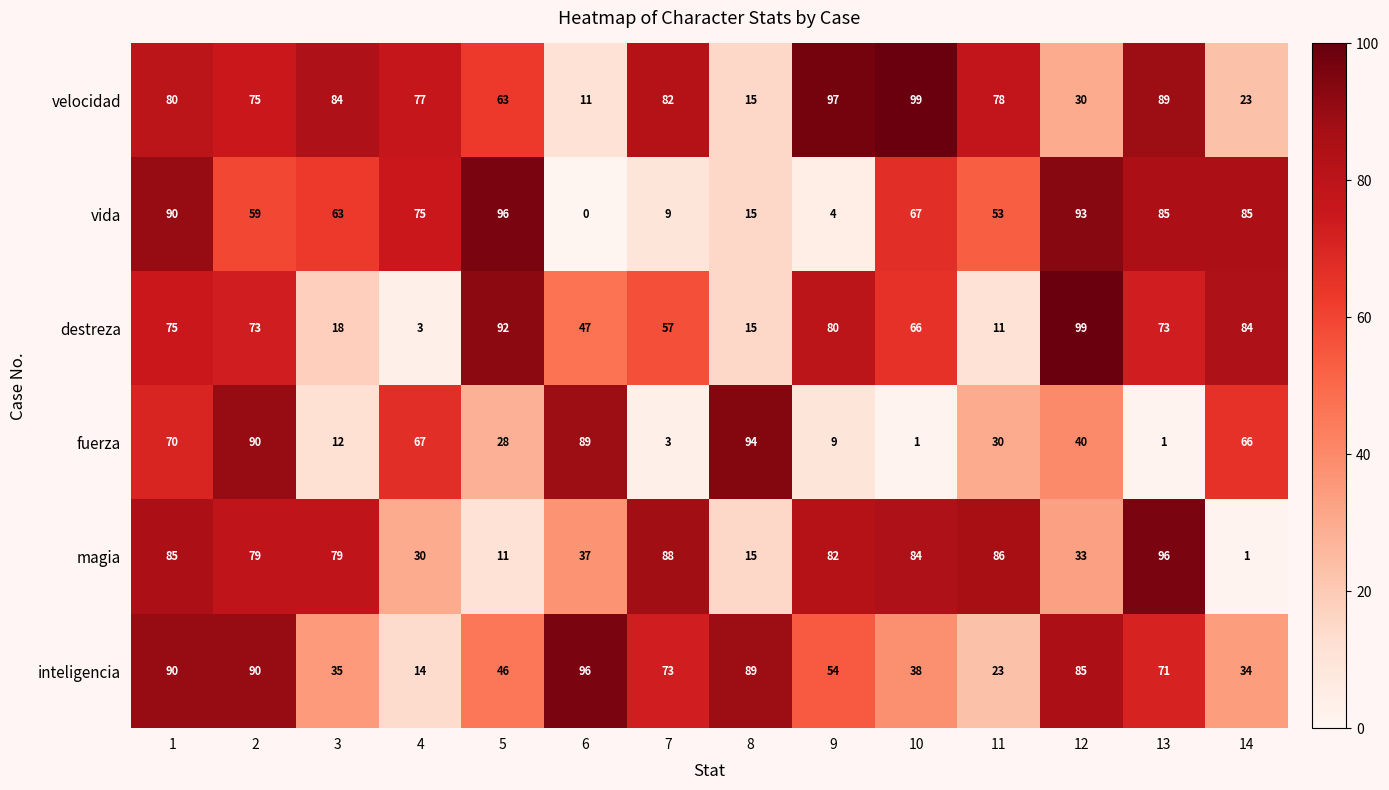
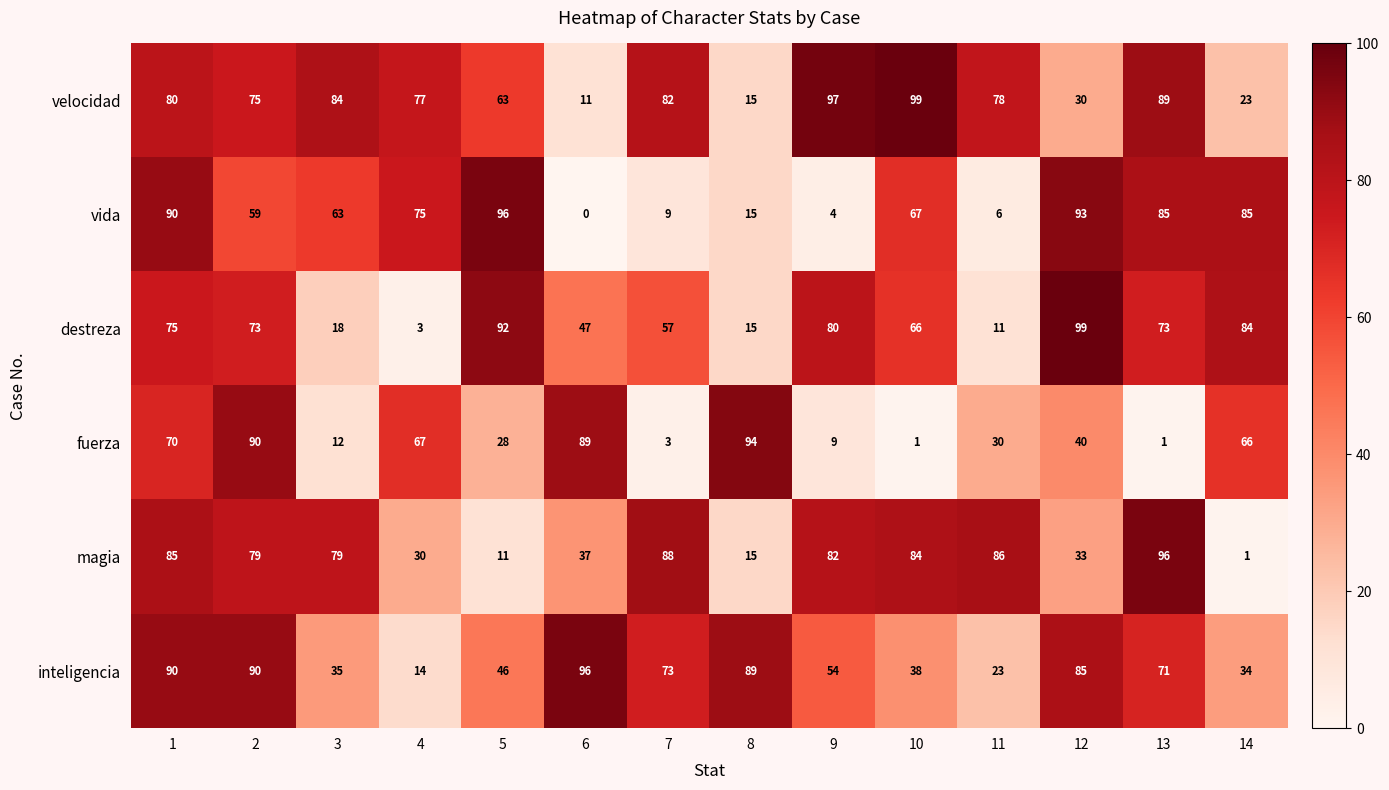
  {
    "velocidad": {
      "1": 80,
      "2": 75,
      "3": 84,
      "4": 77,
      "5": 63,
      "6": 11,
      "7": 82,
      "8": 15,
      "9": 97,
      "10": 99,
      "11": 78,
      "12": 30,
      "13": 89,
      "14": 23
    },
    "vida": {
      "1": 90,
      "2": 59,
      "3": 63,
      "4": 75,
      "5": 96,
      "6": 0,
      "7": 9,
      "8": 15,
      "9": 4,
      "10": 67,
-     "11": 53,
+     "11": 6,
      "12": 93,
      "13": 85,
      "14": 85
    },
    "destreza": {
      "1": 75,
      "2": 73,
      "3": 18,
      "4": 3,
      "5": 92,
      "6": 47,
      "7": 57,
      "8": 15,
      "9": 80,
      "10": 66,
      "11": 11,
      "12": 99,
      "13": 73,
      "14": 84
    },
    "fuerza": {
      "1": 70,
      "2": 90,
      "3": 12,
      "4": 67,
      "5": 28,
      "6": 89,
      "7": 3,
      "8": 94,
      "9": 9,
      "10": 1,
      "11": 30,
      "12": 40,
      "13": 1,
      "14": 66
    },
    "magia": {
      "1": 85,
      "2": 79,
      "3": 79,
      "4": 30,
      "5": 11,
      "6": 37,
      "7": 88,
      "8": 15,
      "9": 82,
      "10": 84,
      "11": 86,
      "12": 33,
      "13": 96,
      "14": 1
    },
    "inteligencia": {
      "1": 90,
      "2": 90,
      "3": 35,
      "4": 14,
      "5": 46,
      "6": 96,
      "7": 73,
      "8": 89,
      "9": 54,
      "10": 38,
      "11": 23,
      "12": 85,
      "13": 71,
      "14": 34
    }
  }
